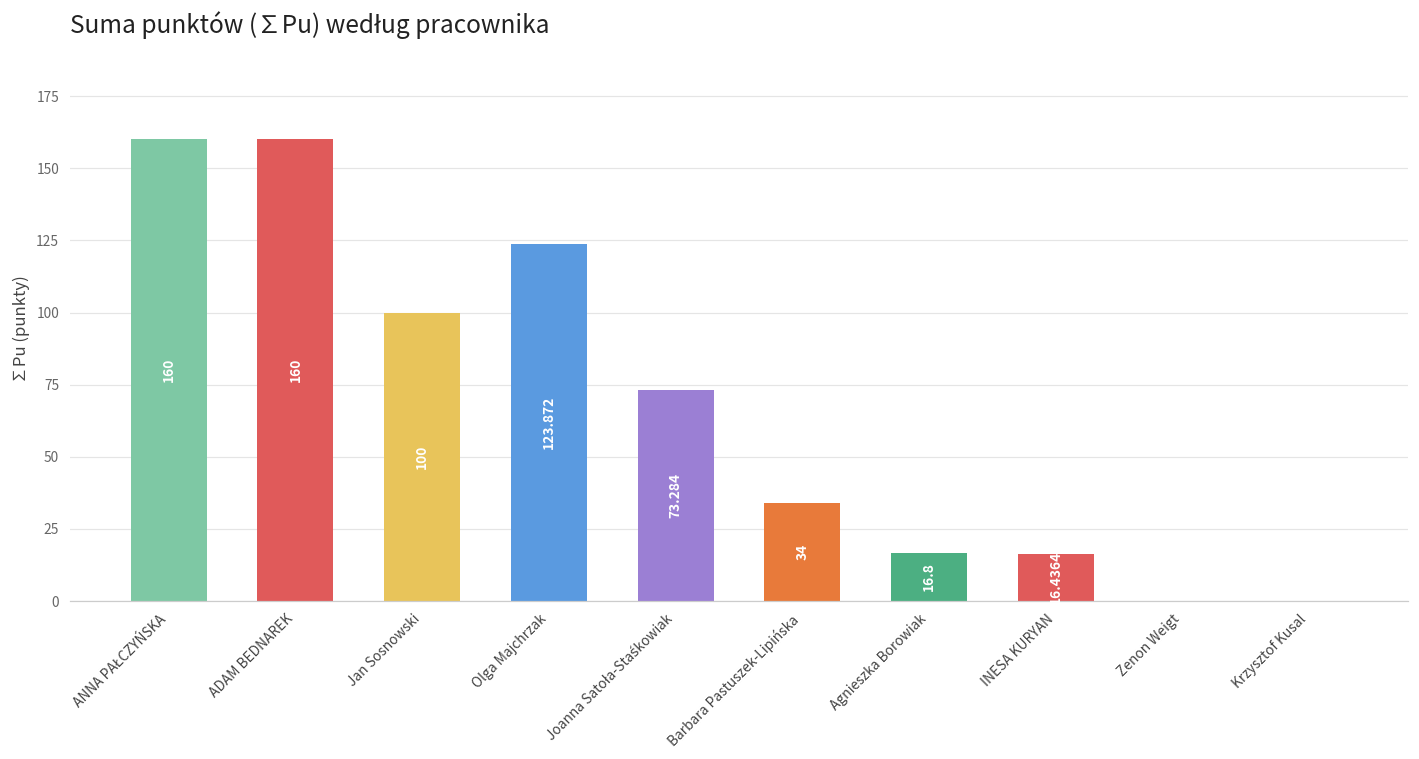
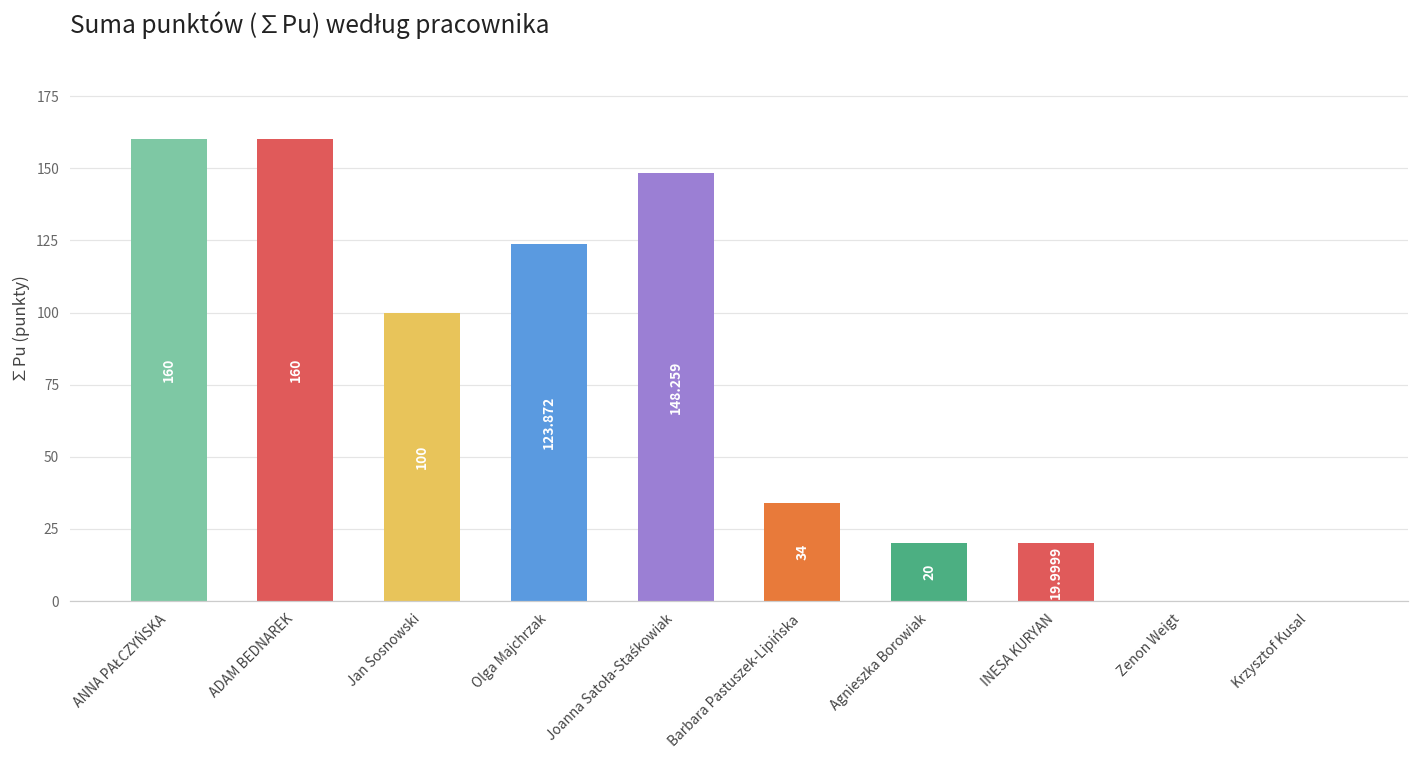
  {
    "ANNA PAŁCZYŃSKA": 160,
    "ADAM BEDNAREK": 160,
    "Jan Sosnowski": 100,
    "Olga Majchrzak": 123.872,
-   "Joanna Satoła-Staśkowiak": 73.284,
+   "Joanna Satoła-Staśkowiak": 148.259,
    "Barbara Pastuszek-Lipińska": 34,
-   "Agnieszka Borowiak": 16.8,
-   "INESA KURYAN": 16.4364
+   "Agnieszka Borowiak": 20,
+   "INESA KURYAN": 19.9999
  }
